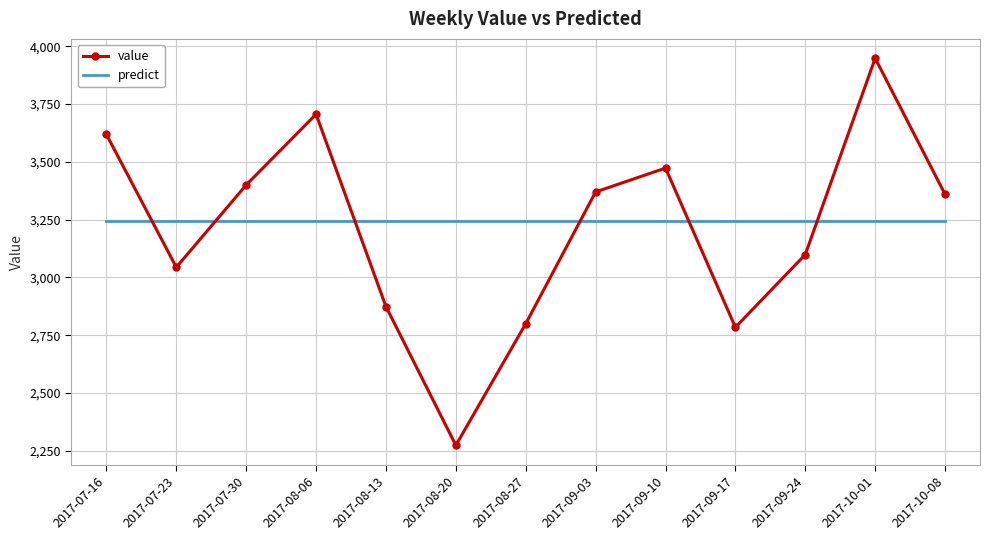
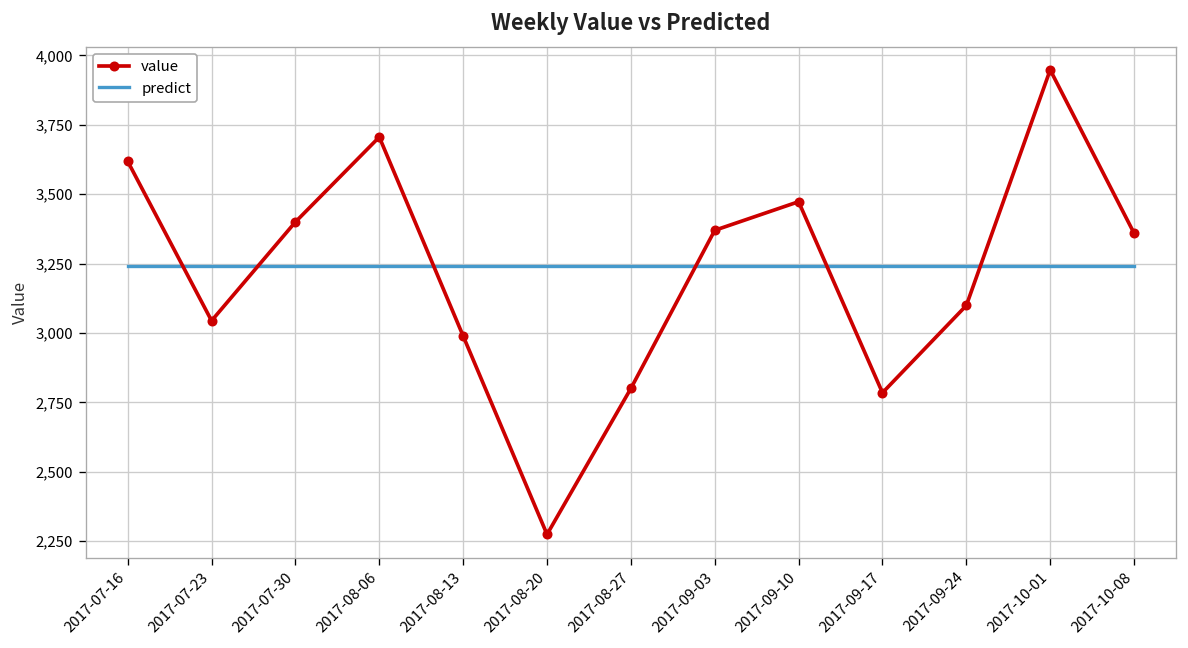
  {
    "value": {
      "2017-07-16": "3,620",
      "2017-07-23": "3,040",
      "2017-07-30": "3,400",
      "2017-08-06": "3,710",
-     "2017-08-13": "2,870",
+     "2017-08-13": "2,990",
      "2017-08-20": "2,270",
      "2017-08-27": "2,800",
      "2017-09-03": "3,370",
      "2017-09-10": "3,470",
      "2017-09-17": "2,780",
      "2017-09-24": "3,100",
      "2017-10-01": "3,950",
      "2017-10-08": "3,360"
    },
    "predict": {
      "2017-07-16": "3,240",
      "2017-07-23": "3,240",
      "2017-07-30": "3,240",
      "2017-08-06": "3,240",
      "2017-08-13": "3,240",
      "2017-08-20": "3,240",
      "2017-08-27": "3,240",
      "2017-09-03": "3,240",
      "2017-09-10": "3,240",
      "2017-09-17": "3,240",
      "2017-09-24": "3,240",
      "2017-10-01": "3,240",
      "2017-10-08": "3,240"
    }
  }
